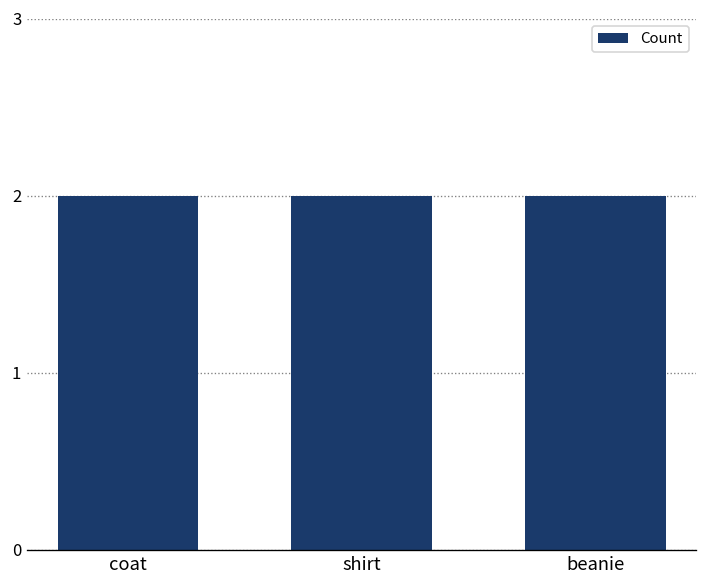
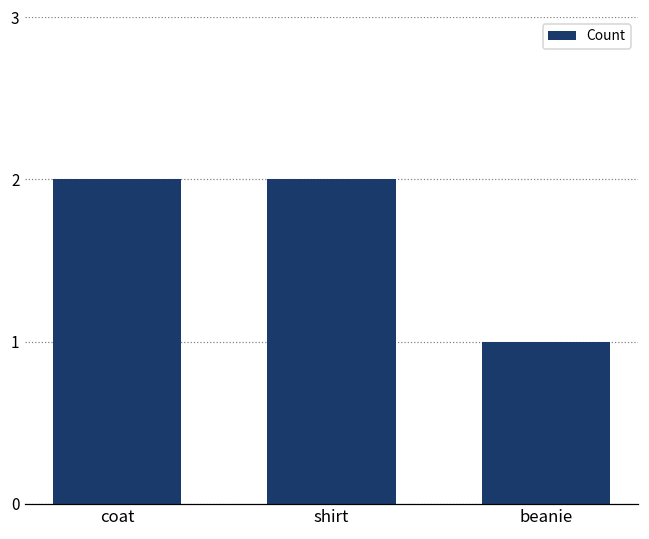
  {
    "coat": 2,
    "shirt": 2,
-   "beanie": 2
+   "beanie": 1
  }
